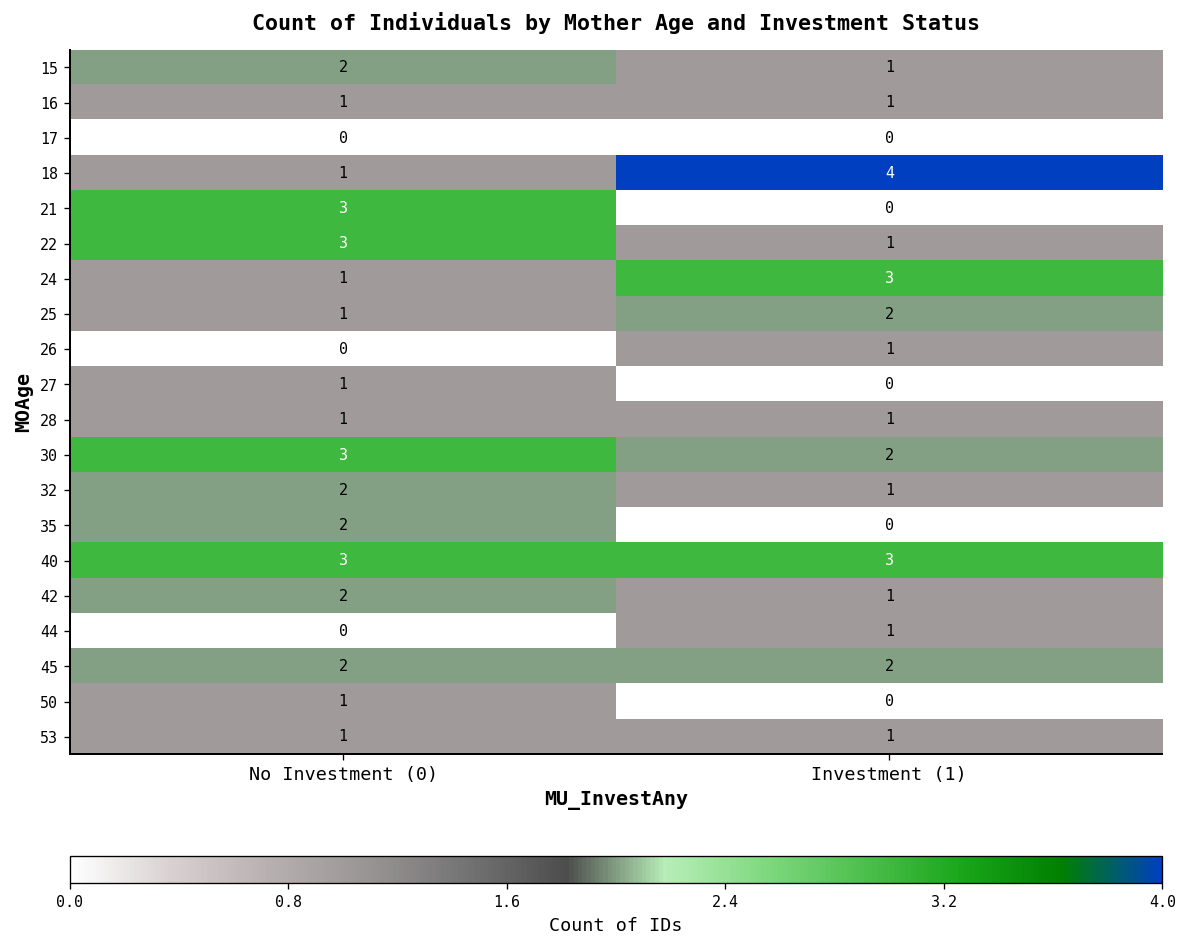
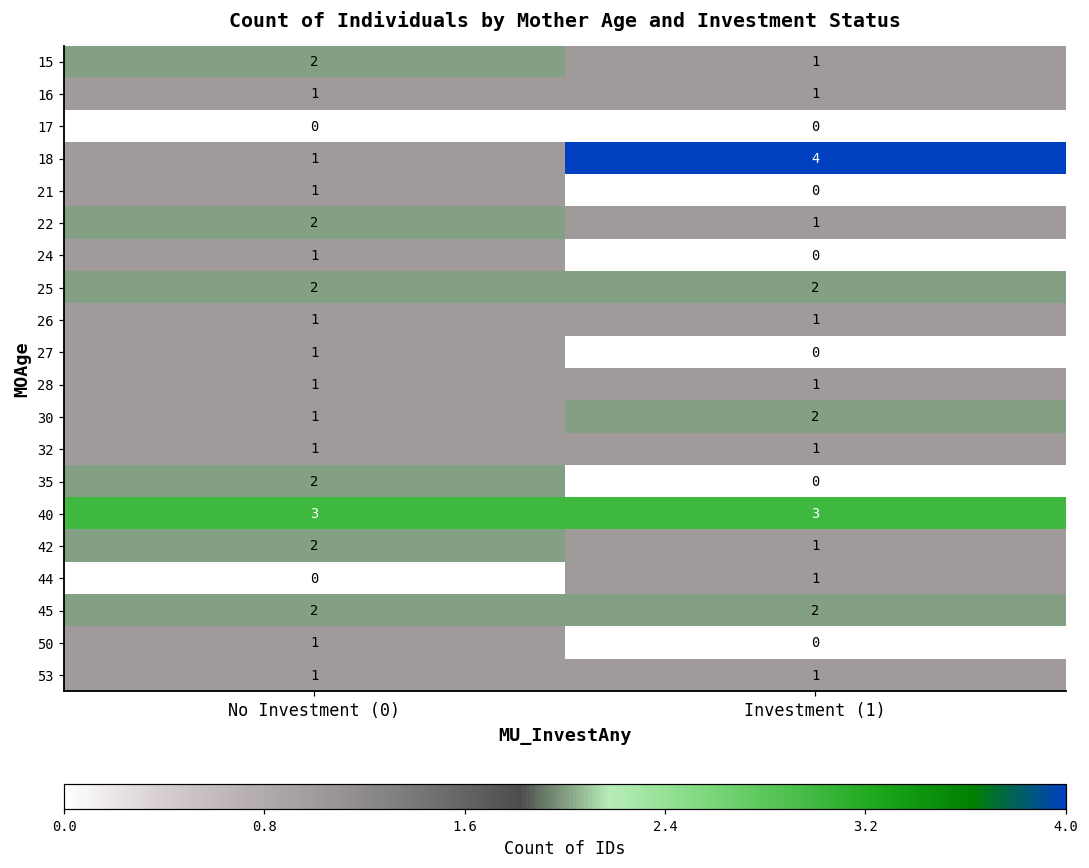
  {
    "15": {
      "No Investment (0)": 2,
      "Investment (1)": 1
    },
    "16": {
      "No Investment (0)": 1,
      "Investment (1)": 1
    },
    "17": {
      "No Investment (0)": 0,
      "Investment (1)": 0
    },
    "18": {
      "No Investment (0)": 1,
      "Investment (1)": 4
    },
    "21": {
-     "No Investment (0)": 3,
+     "No Investment (0)": 1,
      "Investment (1)": 0
    },
    "22": {
-     "No Investment (0)": 3,
+     "No Investment (0)": 2,
      "Investment (1)": 1
    },
    "24": {
      "No Investment (0)": 1,
-     "Investment (1)": 3
+     "Investment (1)": 0
    },
    "25": {
-     "No Investment (0)": 1,
+     "No Investment (0)": 2,
      "Investment (1)": 2
    },
    "26": {
-     "No Investment (0)": 0,
+     "No Investment (0)": 1,
      "Investment (1)": 1
    },
    "27": {
      "No Investment (0)": 1,
      "Investment (1)": 0
    },
    "28": {
      "No Investment (0)": 1,
      "Investment (1)": 1
    },
    "30": {
-     "No Investment (0)": 3,
+     "No Investment (0)": 1,
      "Investment (1)": 2
    },
    "32": {
-     "No Investment (0)": 2,
+     "No Investment (0)": 1,
      "Investment (1)": 1
    },
    "35": {
      "No Investment (0)": 2,
      "Investment (1)": 0
    },
    "40": {
      "No Investment (0)": 3,
      "Investment (1)": 3
    },
    "42": {
      "No Investment (0)": 2,
      "Investment (1)": 1
    },
    "44": {
      "No Investment (0)": 0,
      "Investment (1)": 1
    },
    "45": {
      "No Investment (0)": 2,
      "Investment (1)": 2
    },
    "50": {
      "No Investment (0)": 1,
      "Investment (1)": 0
    },
    "53": {
      "No Investment (0)": 1,
      "Investment (1)": 1
    }
  }
